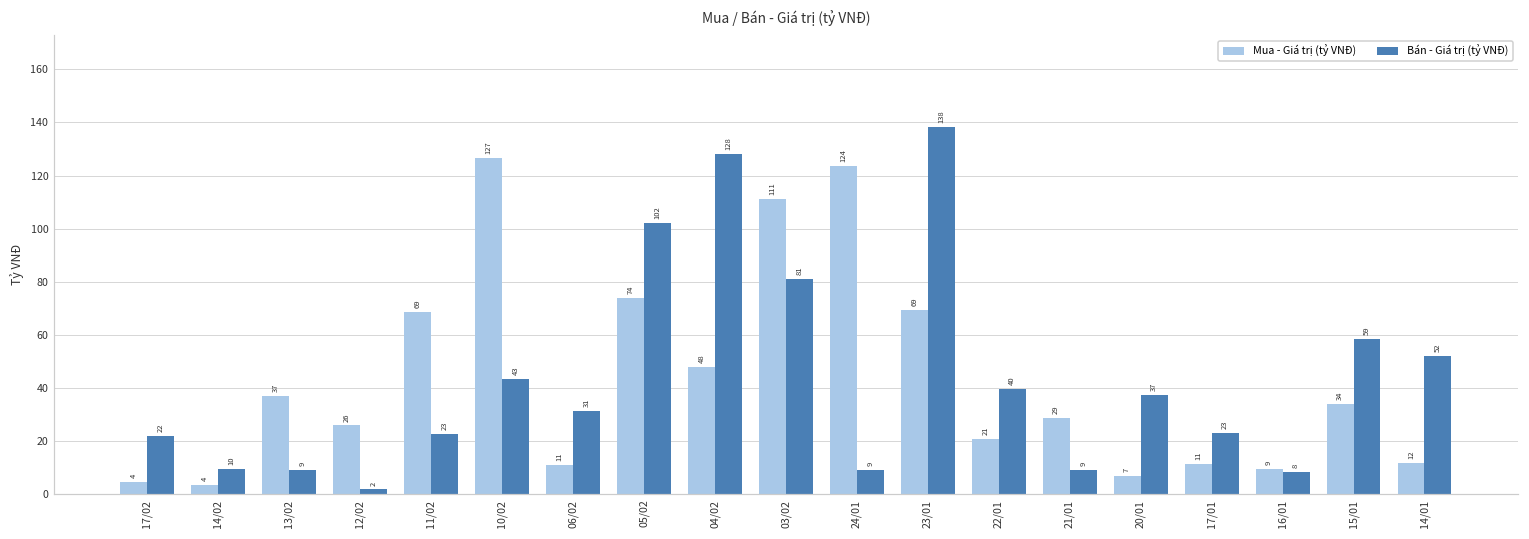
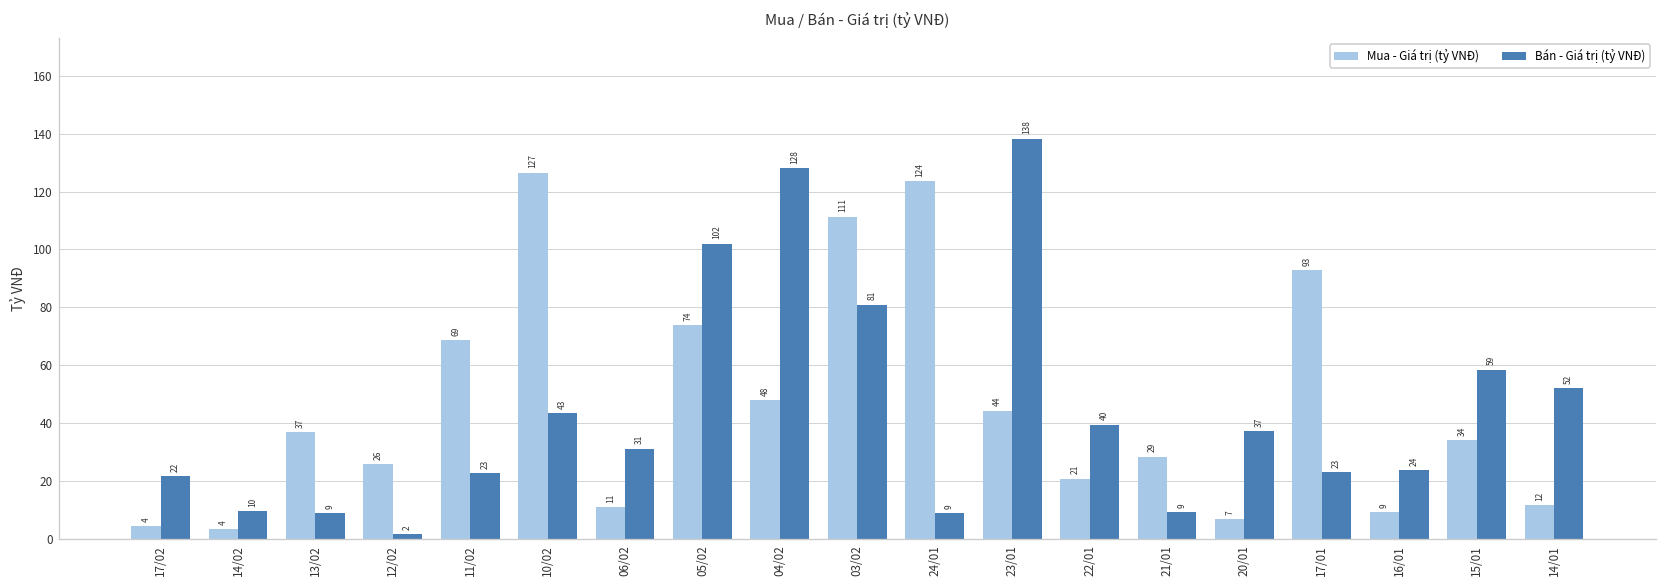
  {
    "Mua - Giá trị (tỷ VNĐ)": {
      "17/02": 4,
      "14/02": 4,
      "13/02": 37,
      "12/02": 26,
      "11/02": 69,
      "10/02": 127,
      "06/02": 11,
      "05/02": 74,
      "04/02": 48,
      "03/02": 111,
      "24/01": 124,
-     "23/01": 69,
+     "23/01": 44,
      "22/01": 21,
      "21/01": 29,
      "20/01": 7,
-     "17/01": 11,
+     "17/01": 93,
      "16/01": 9,
      "15/01": 34,
      "14/01": 12
    },
    "Bán - Giá trị (tỷ VNĐ)": {
      "17/02": 22,
      "14/02": 10,
      "13/02": 9,
      "12/02": 2,
      "11/02": 23,
      "10/02": 43,
      "06/02": 31,
      "05/02": 102,
      "04/02": 128,
      "03/02": 81,
      "24/01": 9,
      "23/01": 138,
      "22/01": 40,
      "21/01": 9,
      "20/01": 37,
      "17/01": 23,
-     "16/01": 8,
+     "16/01": 24,
      "15/01": 59,
      "14/01": 52
    }
  }
